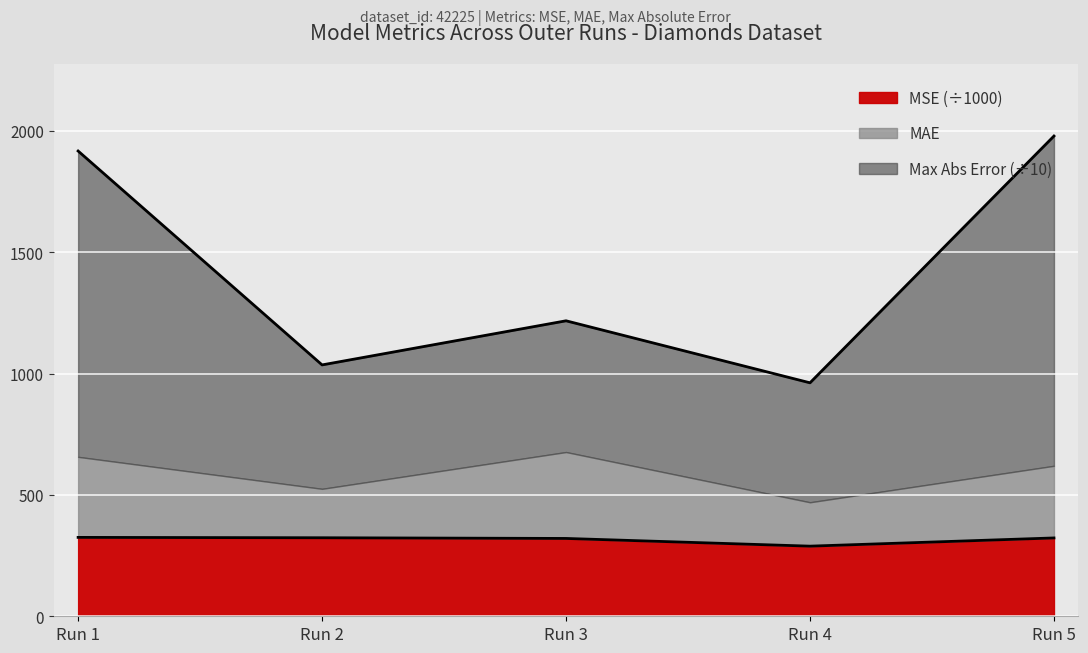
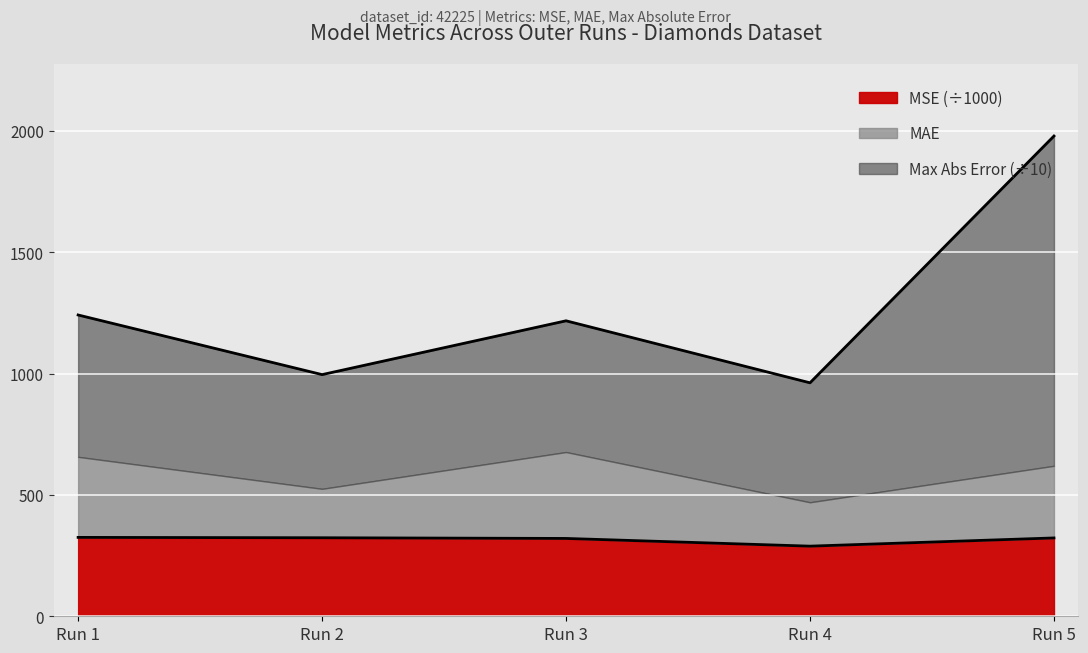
  {
    "MSE (÷1000)": {
      "Run 1": 330,
      "Run 2": 320,
      "Run 3": 320,
      "Run 4": 290,
      "Run 5": 320
    },
    "MAE": {
      "Run 1": 330,
      "Run 2": 200,
      "Run 3": 360,
      "Run 4": 180,
      "Run 5": 300
    },
    "Max Abs Error (÷10)": {
-     "Run 1": 1260,
-     "Run 2": 510,
+     "Run 1": 580,
+     "Run 2": 470,
      "Run 3": 540,
      "Run 4": 490
    }
  }
